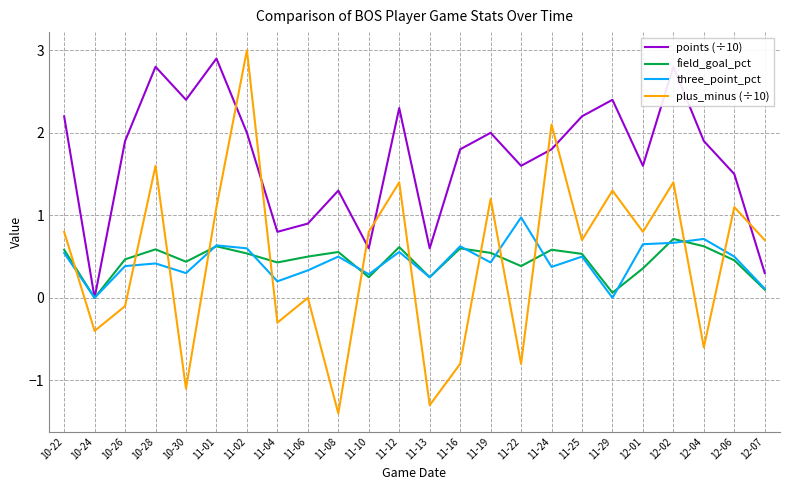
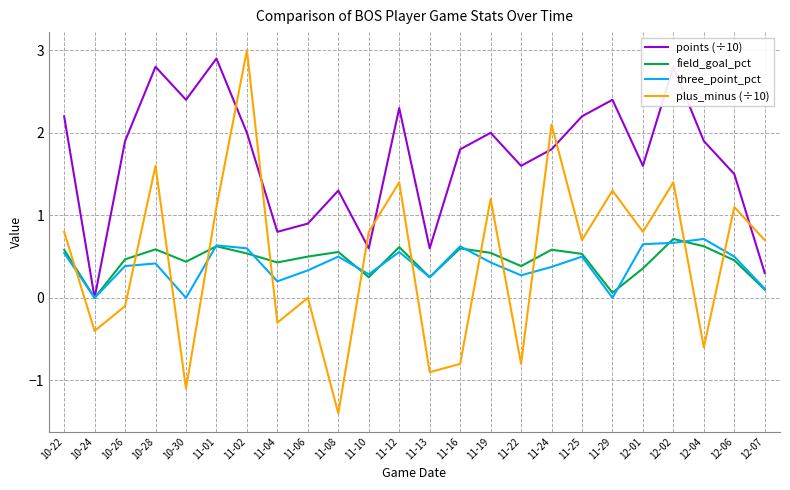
  {
    "points (÷10)": {
      "10-22": 2.2,
      "10-26": 1.9,
      "10-28": 2.8,
      "10-30": 2.4,
      "11-01": 2.9,
      "11-02": 2.0,
      "11-04": 0.8,
      "11-06": 0.9,
      "11-08": 1.3,
      "11-10": 0.6,
      "11-12": 2.3,
      "11-13": 0.6,
      "11-16": 1.8,
      "11-19": 2.0,
      "11-22": 1.6,
      "11-24": 1.8,
      "11-25": 2.2,
      "11-29": 2.4,
      "12-01": 1.6,
      "12-04": 1.9,
      "12-06": 1.5,
      "12-07": 0.3
    },
    "field_goal_pct": {
      "10-22": 0.6,
      "10-26": 0.5,
      "10-28": 0.6,
      "10-30": 0.4,
      "11-02": 0.5,
      "11-04": 0.4,
      "11-06": 0.5,
      "11-08": 0.6,
      "11-10": 0.3,
      "11-12": 0.6,
      "11-19": 0.5,
      "11-22": 0.4,
      "11-24": 0.6,
      "11-25": 0.5,
      "11-29": 0.1,
      "12-01": 0.4,
      "12-02": 0.7,
      "12-04": 0.6,
      "12-06": 0.5
    },
    "three_point_pct": {
      "10-22": 0.5,
      "10-26": 0.4,
      "10-28": 0.4,
-     "10-30": 0.3,
+     "10-30": 0.0,
      "11-02": 0.6,
      "11-04": 0.2,
      "11-06": 0.3,
      "11-08": 0.5,
      "11-10": 0.3,
      "11-12": 0.6,
      "11-19": 0.4,
-     "11-22": 1.0,
+     "11-22": 0.3,
      "11-24": 0.4,
      "11-25": 0.5,
      "11-29": 0.0,
      "12-01": 0.7,
      "12-02": 0.7,
      "12-04": 0.7,
      "12-06": 0.5
    },
    "plus_minus (÷10)": {
      "10-22": 0.8,
      "10-24": -0.4,
      "10-26": -0.1,
      "10-28": 1.6,
      "10-30": -1.1,
      "11-01": 1.1,
      "11-02": 3.0,
      "11-04": -0.3,
      "11-06": 0.0,
      "11-08": -1.4,
      "11-10": 0.8,
      "11-12": 1.4,
-     "11-13": -1.3,
+     "11-13": -0.9,
      "11-16": -0.8,
      "11-19": 1.2,
      "11-22": -0.8,
      "11-24": 2.1,
      "11-25": 0.7,
      "11-29": 1.3,
      "12-01": 0.8,
      "12-02": 1.4,
      "12-04": -0.6,
      "12-06": 1.1,
      "12-07": 0.7
    }
  }
